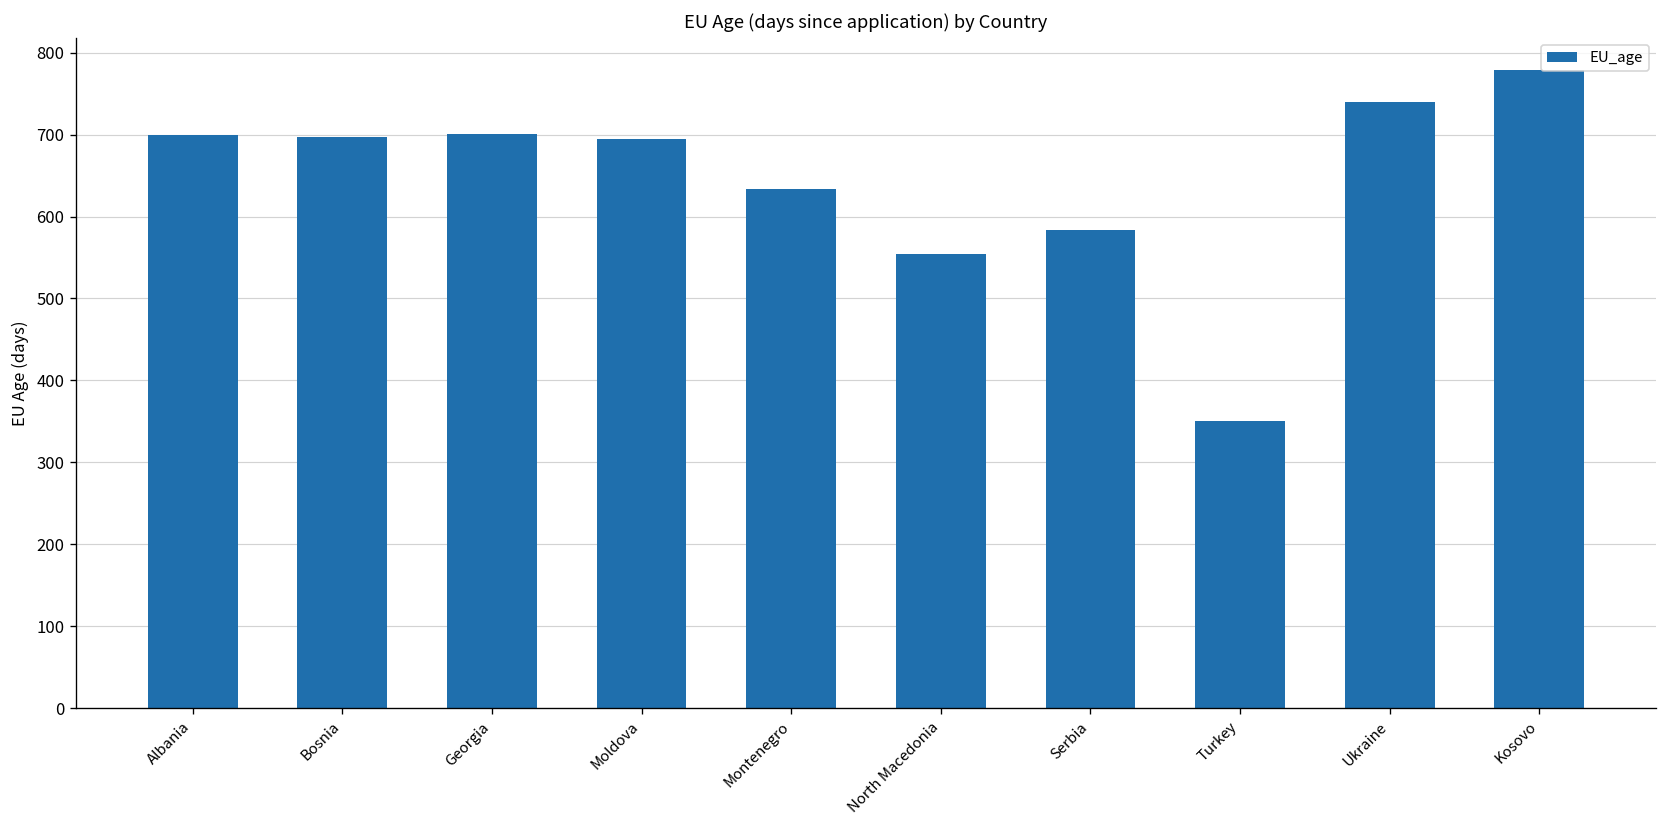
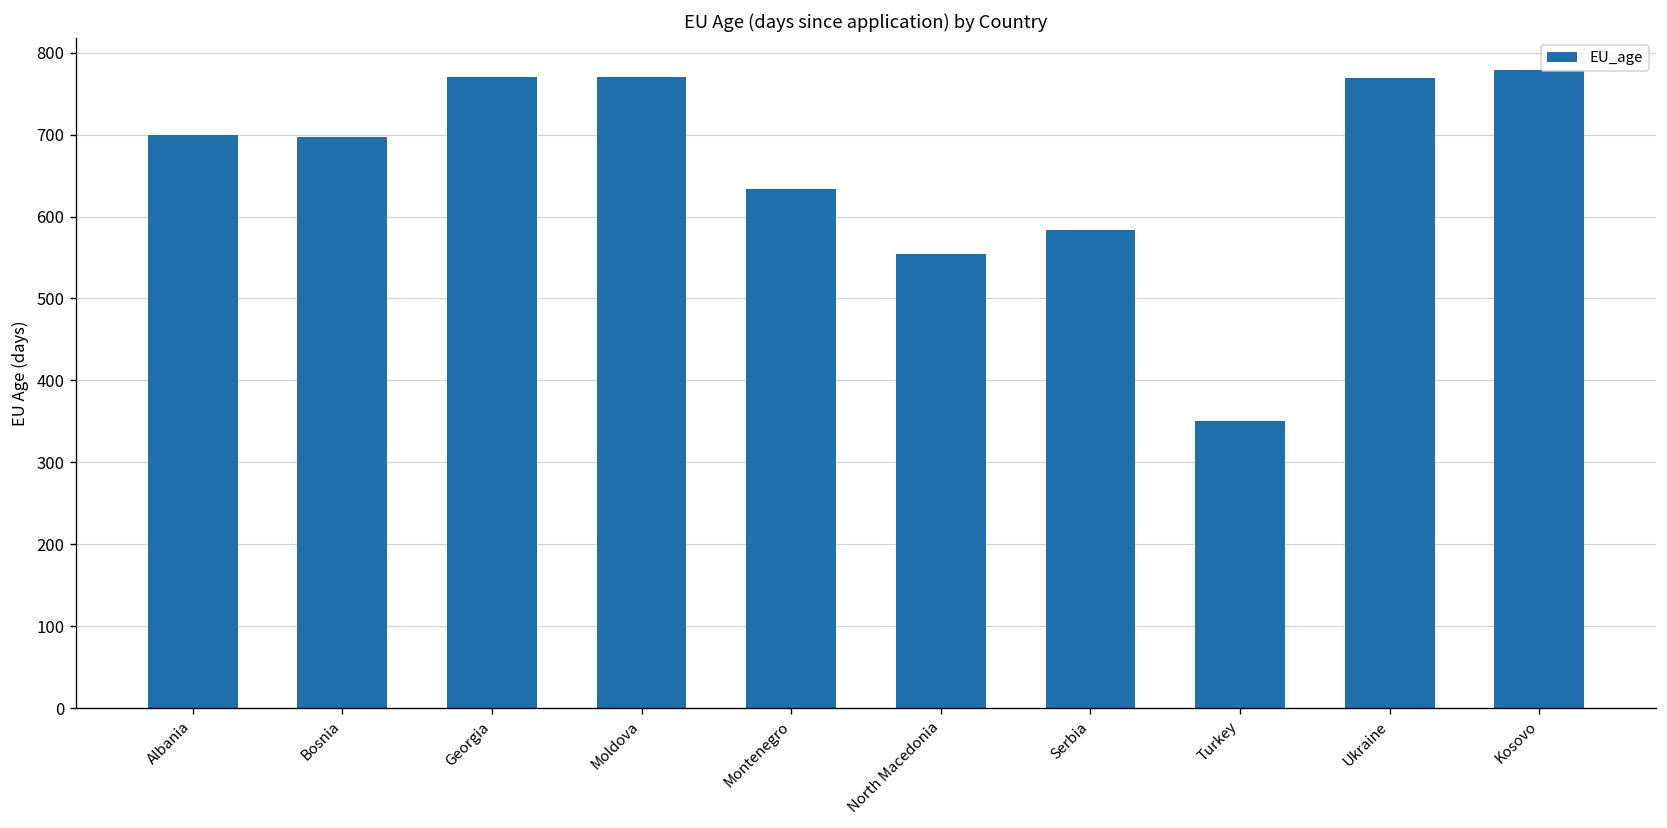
  {
    "Albania": 700,
    "Bosnia": 700,
-   "Georgia": 700,
-   "Moldova": 700,
+   "Georgia": 770,
+   "Moldova": 770,
    "Montenegro": 630,
    "North Macedonia": 550,
    "Serbia": 580,
    "Turkey": 350,
-   "Ukraine": 740,
+   "Ukraine": 770,
    "Kosovo": 780
  }
